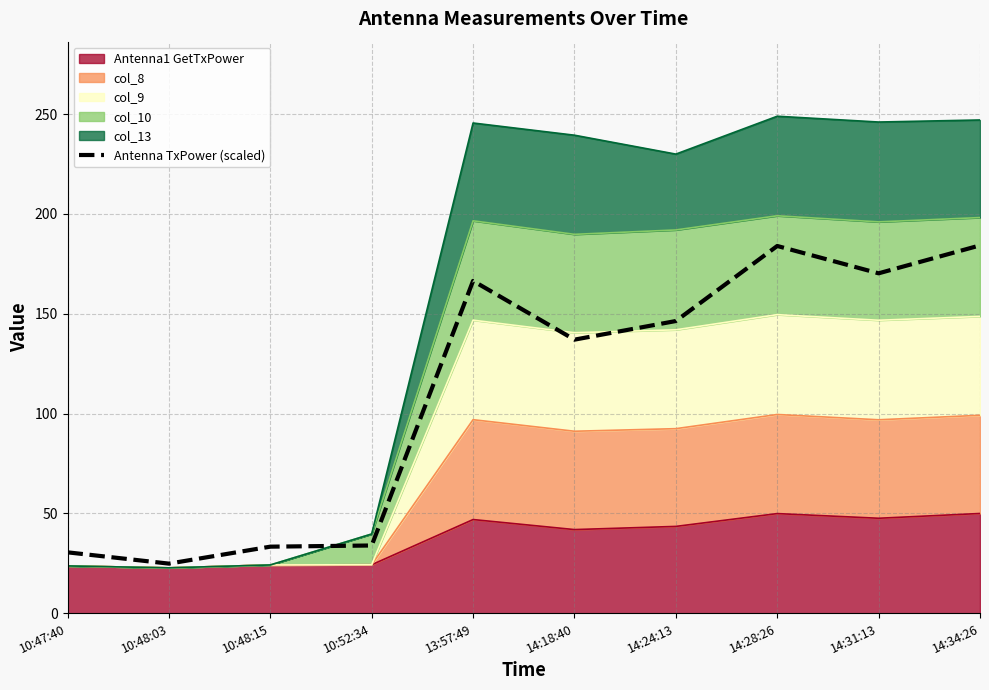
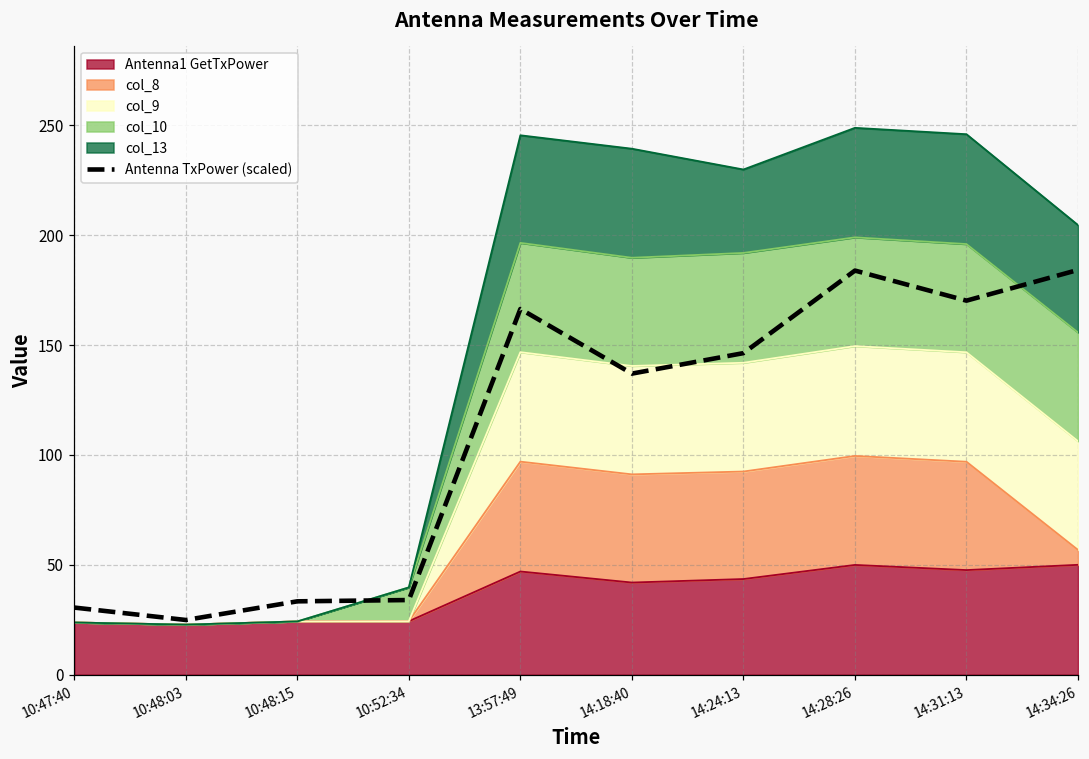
  {
    "Antenna1 GetTxPower": {
      "13:57:49": 47,
      "14:18:40": 42,
      "14:24:13": 44,
      "14:28:26": 50,
      "14:31:13": 48,
      "14:34:26": 50
    },
    "col_8": {
      "13:57:49": 50,
      "14:18:40": 49,
      "14:24:13": 49,
      "14:28:26": 50,
      "14:31:13": 49,
-     "14:34:26": 49
+     "14:34:26": 7
    },
    "col_9": {
      "13:57:49": 50,
      "14:18:40": 49,
      "14:24:13": 50,
      "14:28:26": 50,
      "14:31:13": 50,
      "14:34:26": 50
    },
    "col_10": {
      "13:57:49": 50,
      "14:18:40": 49,
      "14:24:13": 50,
      "14:28:26": 50,
      "14:31:13": 49,
      "14:34:26": 50
    },
    "col_13": {
      "13:57:49": 49,
      "14:18:40": 50,
      "14:24:13": 38,
      "14:28:26": 50,
      "14:31:13": 50,
      "14:34:26": 49
    },
    "Antenna TxPower (scaled)": {
      "10:47:40": 31,
      "10:48:03": 25,
      "10:48:15": 33,
      "10:52:34": 34,
      "13:57:49": 166,
      "14:18:40": 137,
      "14:24:13": 146,
      "14:28:26": 184,
      "14:31:13": 170,
      "14:34:26": 184
    }
  }
